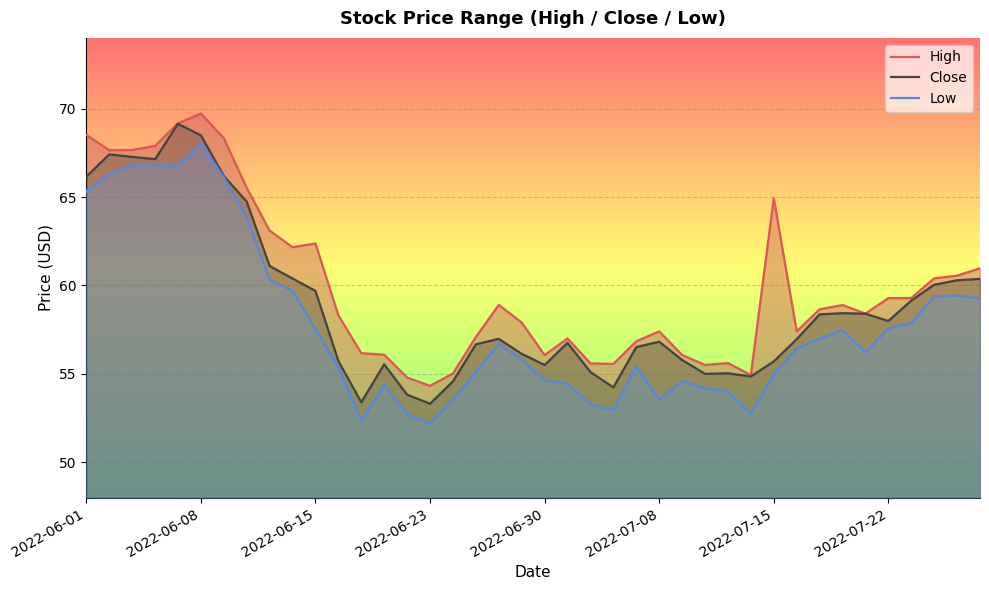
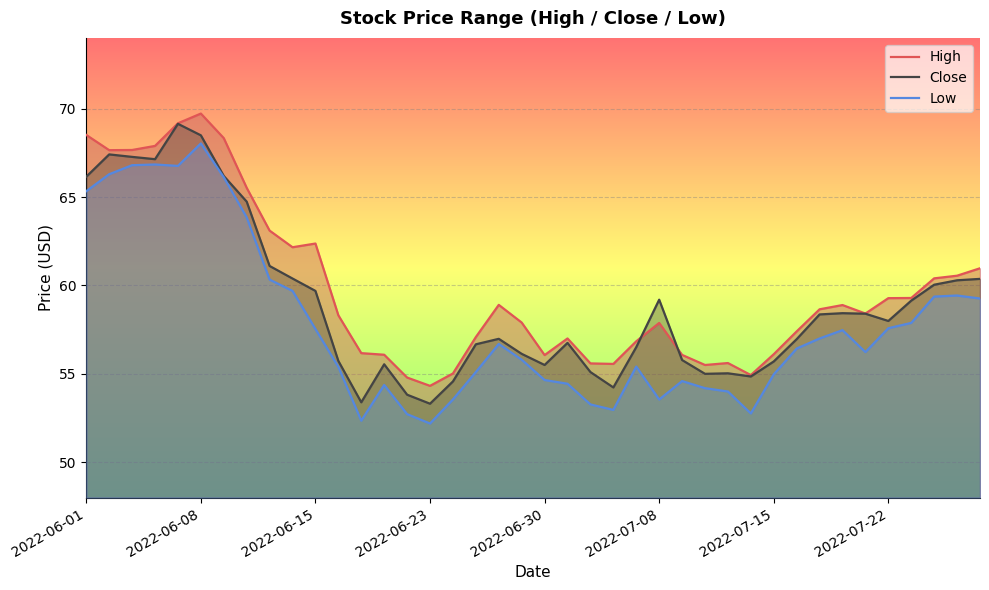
  {
    "High": {
      "2022-06-01": 68.5,
      "2022-06-08": 69.7,
      "2022-06-15": 62.4,
      "2022-06-23": 54.3,
      "2022-06-30": 56.1,
-     "2022-07-08": 57.4,
-     "2022-07-15": 64.9,
+     "2022-07-08": 57.9,
+     "2022-07-15": 56.1,
      "2022-07-22": 59.3
    },
    "Close": {
      "2022-06-01": 66.1,
      "2022-06-08": 68.5,
      "2022-06-15": 59.7,
      "2022-06-23": 53.3,
      "2022-06-30": 55.5,
-     "2022-07-08": 56.8,
+     "2022-07-08": 59.2,
      "2022-07-15": 55.7,
      "2022-07-22": 58.0
    },
    "Low": {
      "2022-06-01": 65.3,
      "2022-06-08": 68.0,
      "2022-06-15": 57.5,
      "2022-06-23": 52.2,
      "2022-06-30": 54.7,
      "2022-07-08": 53.5,
      "2022-07-15": 55.0,
      "2022-07-22": 57.6
    }
  }
